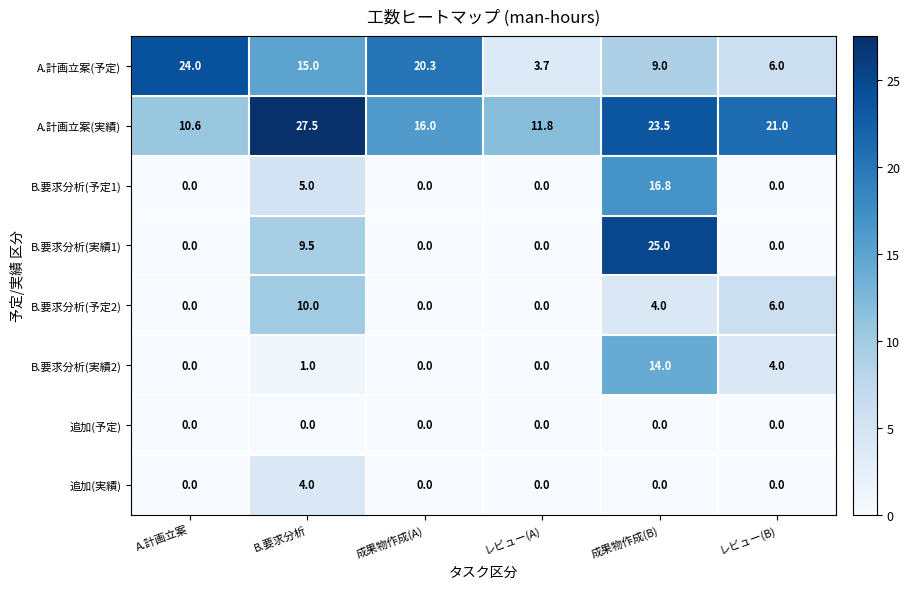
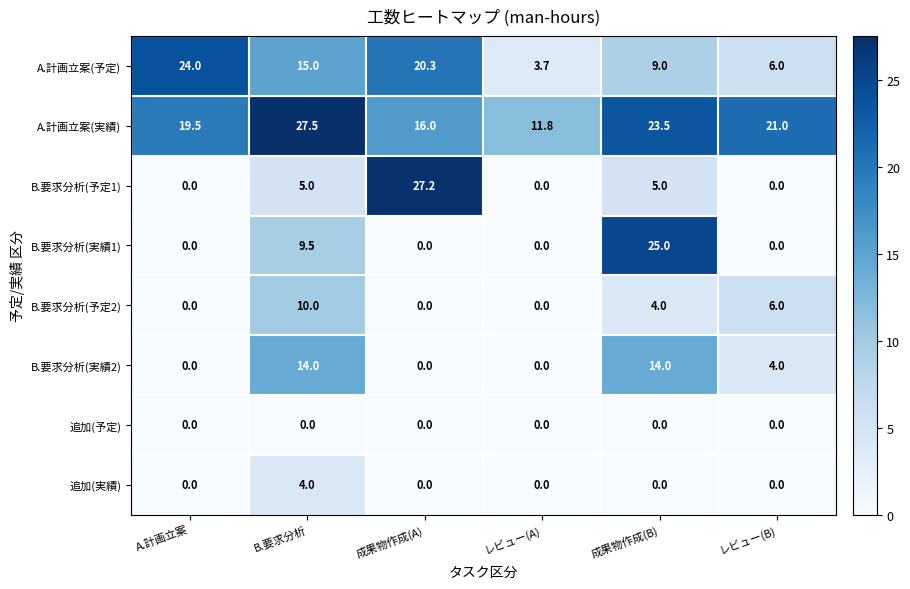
  {
    "A.計画立案(予定)": {
      "A.計画立案": 24.0,
      "B.要求分析": 15.0,
      "成果物作成(A)": 20.3,
      "レビュー(A)": 3.7,
      "成果物作成(B)": 9.0,
      "レビュー(B)": 6.0
    },
    "A.計画立案(実績)": {
-     "A.計画立案": 10.6,
+     "A.計画立案": 19.5,
      "B.要求分析": 27.5,
      "成果物作成(A)": 16.0,
      "レビュー(A)": 11.8,
      "成果物作成(B)": 23.5,
      "レビュー(B)": 21.0
    },
    "B.要求分析(予定1)": {
      "A.計画立案": 0.0,
      "B.要求分析": 5.0,
-     "成果物作成(A)": 0.0,
+     "成果物作成(A)": 27.2,
      "レビュー(A)": 0.0,
-     "成果物作成(B)": 16.8,
+     "成果物作成(B)": 5.0,
      "レビュー(B)": 0.0
    },
    "B.要求分析(実績1)": {
      "A.計画立案": 0.0,
      "B.要求分析": 9.5,
      "成果物作成(A)": 0.0,
      "レビュー(A)": 0.0,
      "成果物作成(B)": 25.0,
      "レビュー(B)": 0.0
    },
    "B.要求分析(予定2)": {
      "A.計画立案": 0.0,
      "B.要求分析": 10.0,
      "成果物作成(A)": 0.0,
      "レビュー(A)": 0.0,
      "成果物作成(B)": 4.0,
      "レビュー(B)": 6.0
    },
    "B.要求分析(実績2)": {
      "A.計画立案": 0.0,
-     "B.要求分析": 1.0,
+     "B.要求分析": 14.0,
      "成果物作成(A)": 0.0,
      "レビュー(A)": 0.0,
      "成果物作成(B)": 14.0,
      "レビュー(B)": 4.0
    },
    "追加(予定)": {
      "A.計画立案": 0.0,
      "B.要求分析": 0.0,
      "成果物作成(A)": 0.0,
      "レビュー(A)": 0.0,
      "成果物作成(B)": 0.0,
      "レビュー(B)": 0.0
    },
    "追加(実績)": {
      "A.計画立案": 0.0,
      "B.要求分析": 4.0,
      "成果物作成(A)": 0.0,
      "レビュー(A)": 0.0,
      "成果物作成(B)": 0.0,
      "レビュー(B)": 0.0
    }
  }
